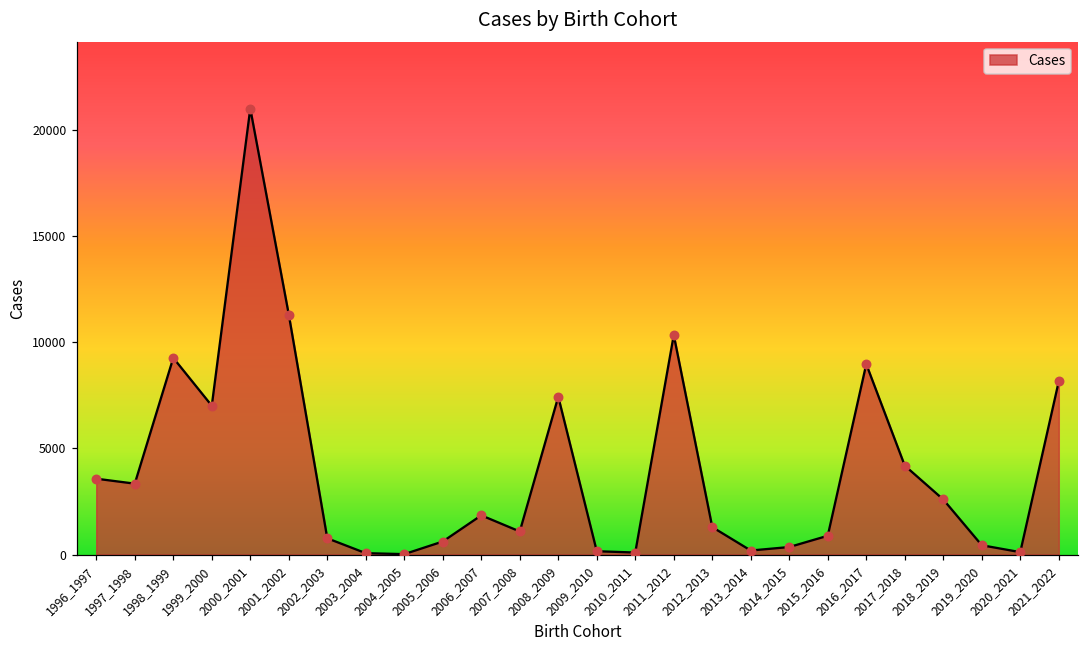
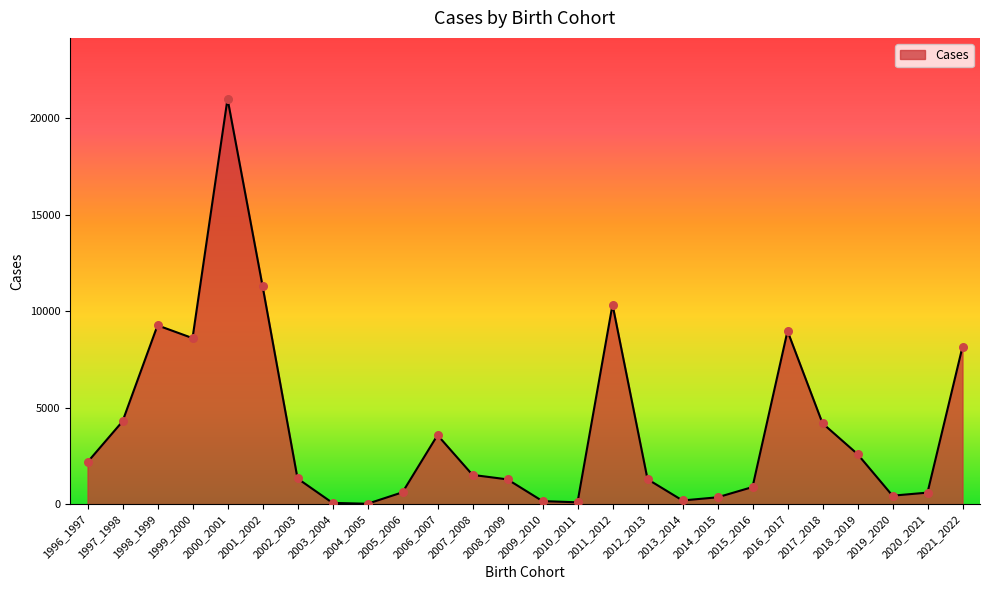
  {
-   "1996_1997": 3600,
-   "1997_1998": 3300,
+   "1996_1997": 2200,
+   "1997_1998": 4300,
    "1998_1999": 9300,
-   "1999_2000": 7000,
+   "1999_2000": 8600,
    "2000_2001": 21000,
    "2001_2002": 11300,
-   "2002_2003": 800,
+   "2002_2003": 1300,
    "2003_2004": 100,
    "2004_2005": 0,
    "2005_2006": 600,
-   "2006_2007": 1800,
-   "2007_2008": 1100,
-   "2008_2009": 7400,
+   "2006_2007": 3600,
+   "2007_2008": 1500,
+   "2008_2009": 1300,
    "2009_2010": 200,
    "2010_2011": 100,
    "2011_2012": 10300,
    "2012_2013": 1300,
    "2013_2014": 200,
    "2014_2015": 400,
    "2015_2016": 900,
    "2016_2017": 9000,
    "2017_2018": 4200,
    "2018_2019": 2600,
    "2019_2020": 400,
-   "2020_2021": 100,
+   "2020_2021": 600,
    "2021_2022": 8200
  }
